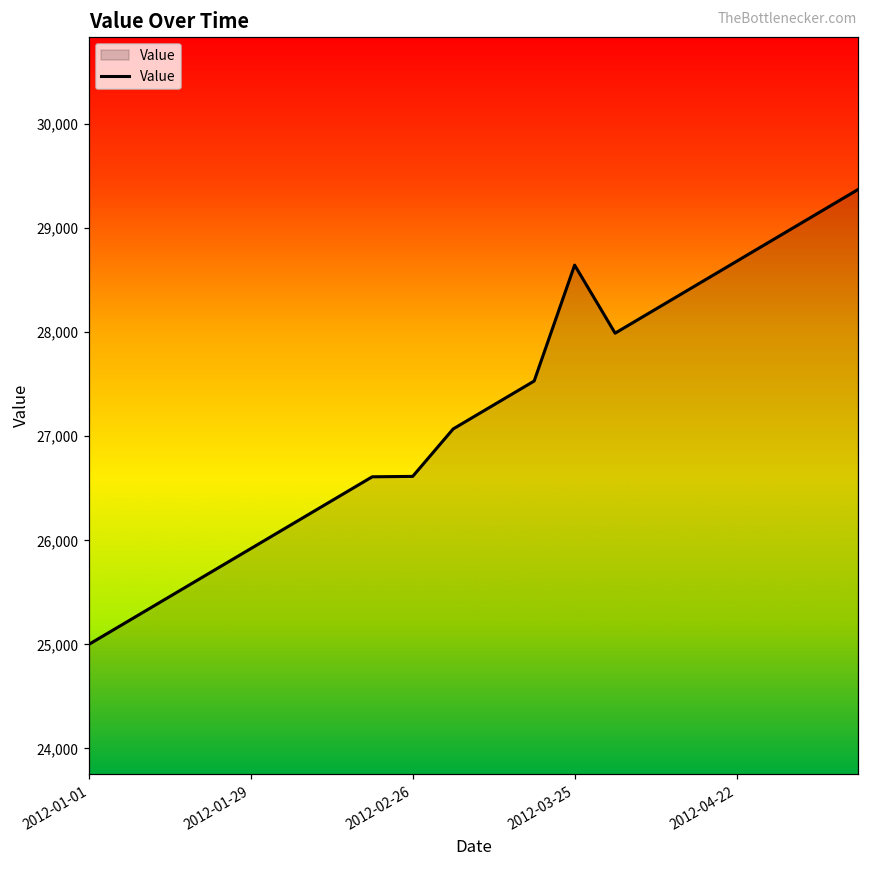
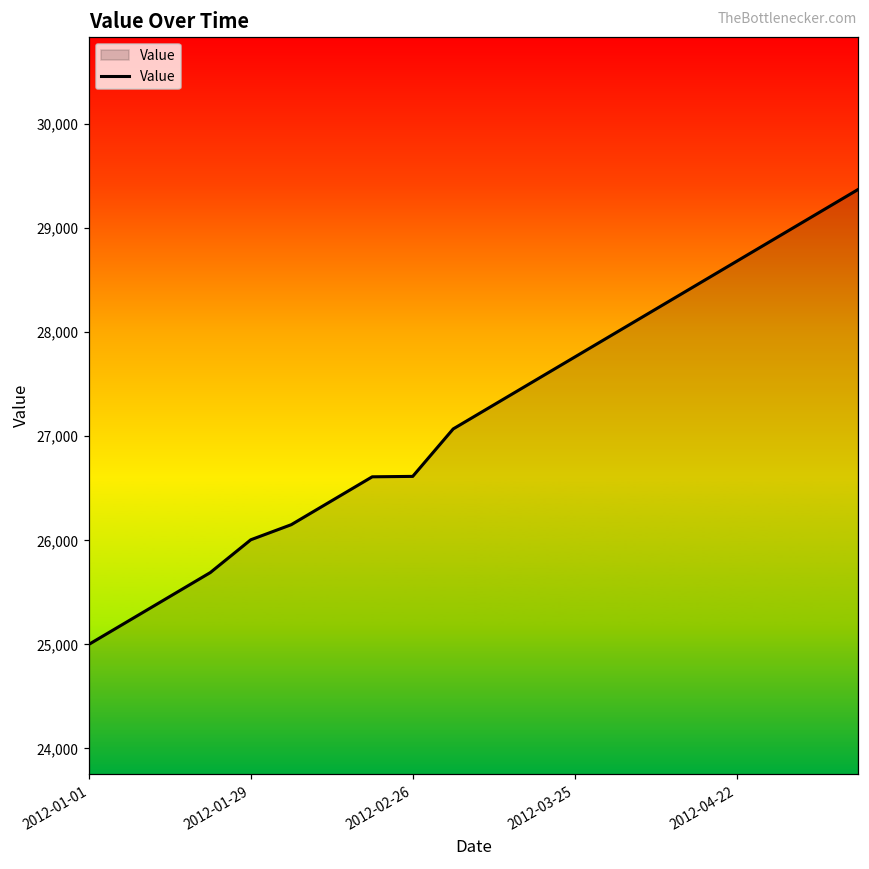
  {
    "2012-01-01": "25,000",
-   "2012-01-29": "25,900",
+   "2012-01-29": "26,000",
    "2012-02-26": "26,600",
-   "2012-03-25": "28,600",
+   "2012-03-25": "27,800",
    "2012-04-22": "28,700"
  }
